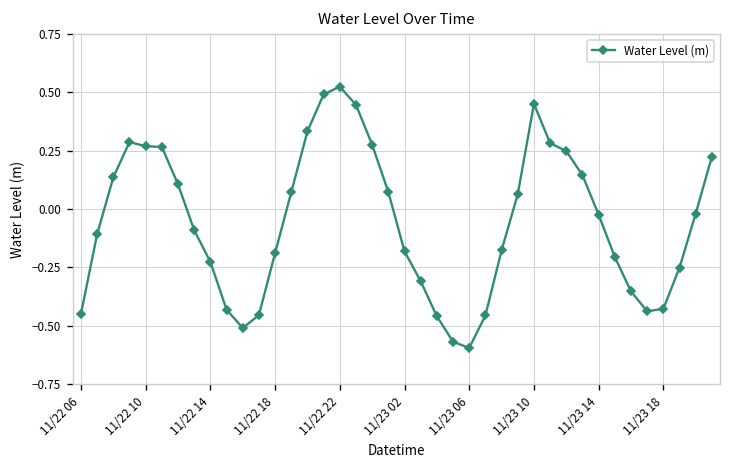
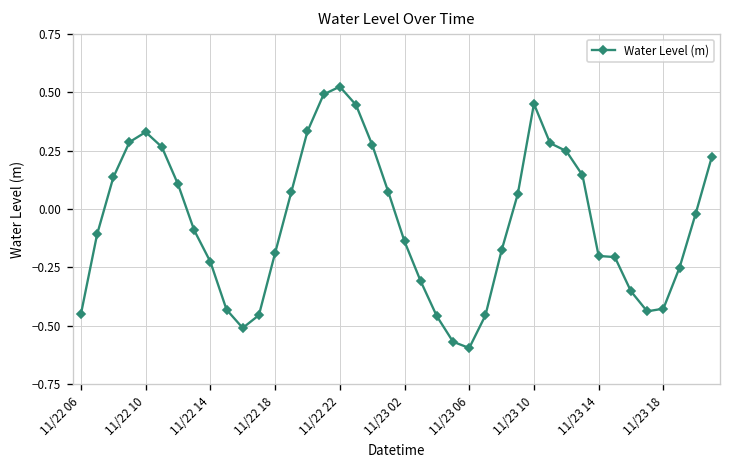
  {
    "11/22 06": -0.45,
-   "11/22 10": 0.27,
+   "11/22 10": 0.33,
    "11/22 14": -0.23,
    "11/22 18": -0.19,
    "11/22 22": 0.52,
-   "11/23 02": -0.18,
+   "11/23 02": -0.14,
    "11/23 06": -0.60,
    "11/23 10": 0.45,
-   "11/23 14": -0.02,
+   "11/23 14": -0.20,
    "11/23 18": -0.43
  }
